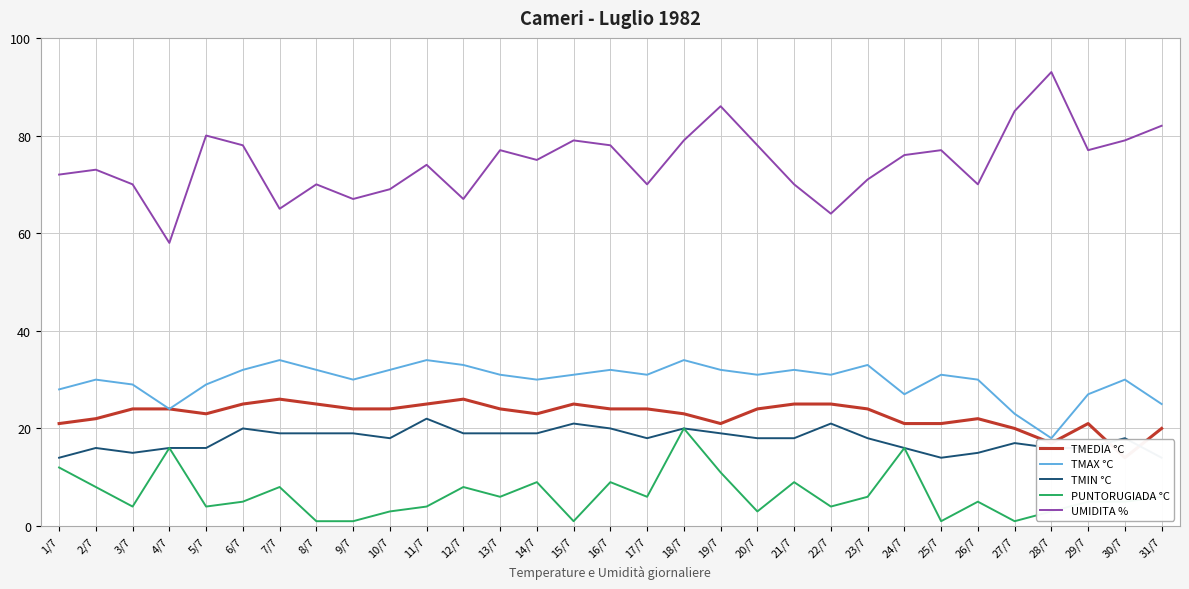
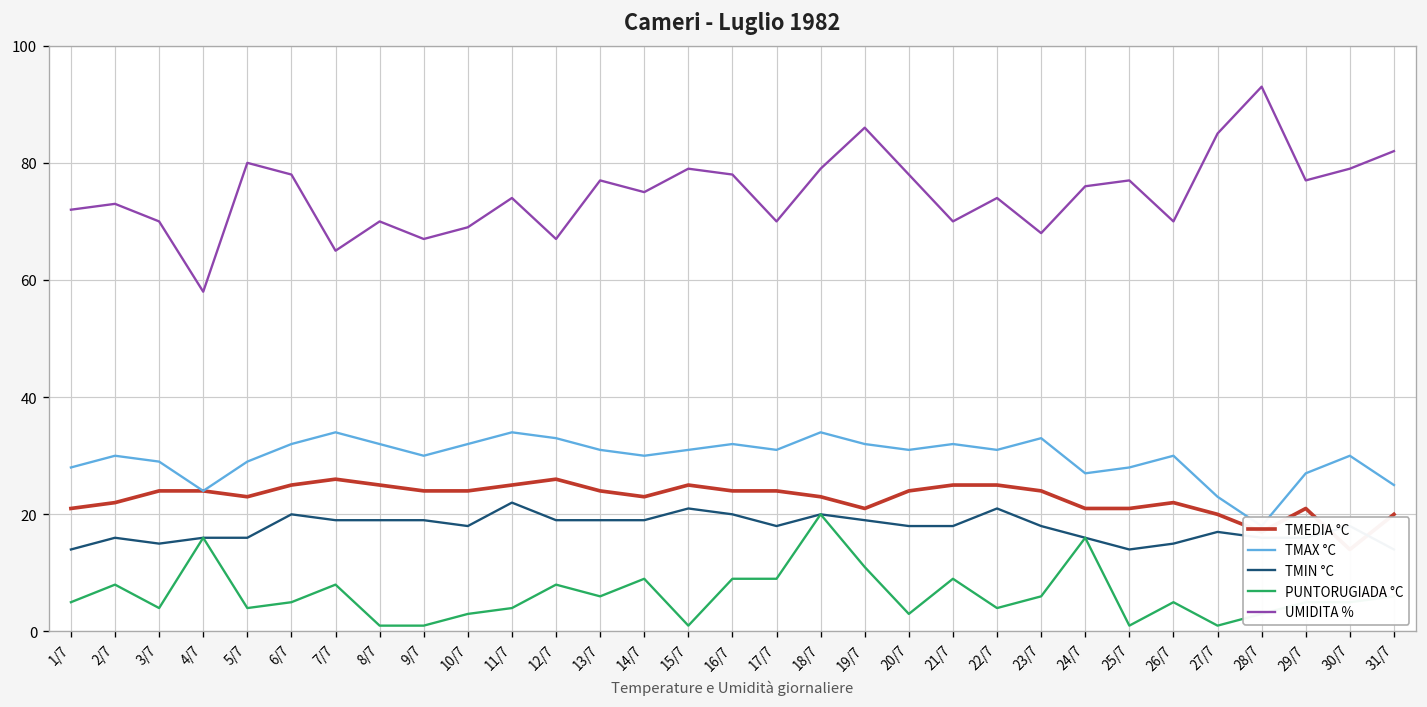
  {
    "TMEDIA °C": {
      "1/7": 21,
      "2/7": 22,
      "3/7": 24,
      "5/7": 23,
      "6/7": 25,
      "7/7": 26,
      "8/7": 25,
      "9/7": 24,
      "10/7": 24,
      "11/7": 25,
      "12/7": 26,
      "13/7": 24,
      "14/7": 23,
      "15/7": 25,
      "16/7": 24,
      "17/7": 24,
      "18/7": 23,
      "19/7": 21,
      "20/7": 24,
      "21/7": 25,
      "22/7": 25,
      "23/7": 24,
      "24/7": 21,
      "25/7": 21,
      "26/7": 22,
      "27/7": 20,
      "29/7": 21,
      "31/7": 20
    },
    "TMAX °C": {
      "1/7": 28,
      "2/7": 30,
      "3/7": 29,
      "5/7": 29,
      "6/7": 32,
      "7/7": 34,
      "8/7": 32,
      "9/7": 30,
      "10/7": 32,
      "11/7": 34,
      "12/7": 33,
      "13/7": 31,
      "14/7": 30,
      "15/7": 31,
      "16/7": 32,
      "17/7": 31,
      "18/7": 34,
      "19/7": 32,
      "20/7": 31,
      "21/7": 32,
      "22/7": 31,
      "23/7": 33,
      "24/7": 27,
-     "25/7": 31,
+     "25/7": 28,
      "26/7": 30,
      "27/7": 23,
      "28/7": 18,
      "29/7": 27,
      "30/7": 30,
      "31/7": 25
    },
    "TMIN °C": {
      "1/7": 14,
      "2/7": 16,
      "3/7": 15,
      "5/7": 16,
      "6/7": 20,
      "7/7": 19,
      "8/7": 19,
      "9/7": 19,
      "10/7": 18,
      "11/7": 22,
      "12/7": 19,
      "13/7": 19,
      "14/7": 19,
      "15/7": 21,
      "16/7": 20,
      "17/7": 18,
      "19/7": 19,
      "20/7": 18,
      "21/7": 18,
      "22/7": 21,
      "23/7": 18,
      "25/7": 14,
      "26/7": 15,
      "27/7": 17,
      "30/7": 18
    },
    "PUNTORUGIADA °C": {
-     "1/7": 12,
+     "1/7": 5,
      "2/7": 8,
      "3/7": 4,
      "5/7": 4,
      "6/7": 5,
      "7/7": 8,
      "8/7": 1,
      "9/7": 1,
      "10/7": 3,
      "11/7": 4,
      "12/7": 8,
      "13/7": 6,
      "14/7": 9,
      "15/7": 1,
      "16/7": 9,
-     "17/7": 6,
+     "17/7": 9,
      "19/7": 11,
      "20/7": 3,
      "21/7": 9,
      "22/7": 4,
      "23/7": 6,
      "25/7": 1,
      "26/7": 5,
      "27/7": 1
    },
    "UMIDITA %": {
      "1/7": 72,
      "2/7": 73,
      "3/7": 70,
      "4/7": 58,
      "5/7": 80,
      "6/7": 78,
      "7/7": 65,
      "8/7": 70,
      "9/7": 67,
      "10/7": 69,
      "11/7": 74,
      "12/7": 67,
      "13/7": 77,
      "14/7": 75,
      "15/7": 79,
      "16/7": 78,
      "17/7": 70,
      "18/7": 79,
      "19/7": 86,
      "20/7": 78,
      "21/7": 70,
-     "22/7": 64,
-     "23/7": 71,
+     "22/7": 74,
+     "23/7": 68,
      "24/7": 76,
      "25/7": 77,
      "26/7": 70,
      "27/7": 85,
      "28/7": 93,
      "29/7": 77,
      "30/7": 79,
      "31/7": 82
    }
  }
